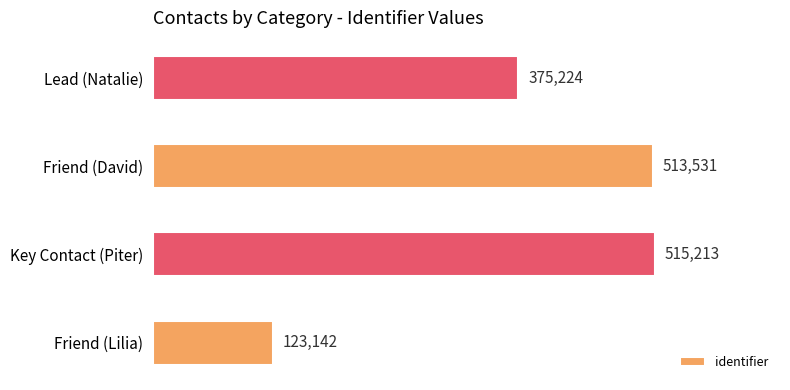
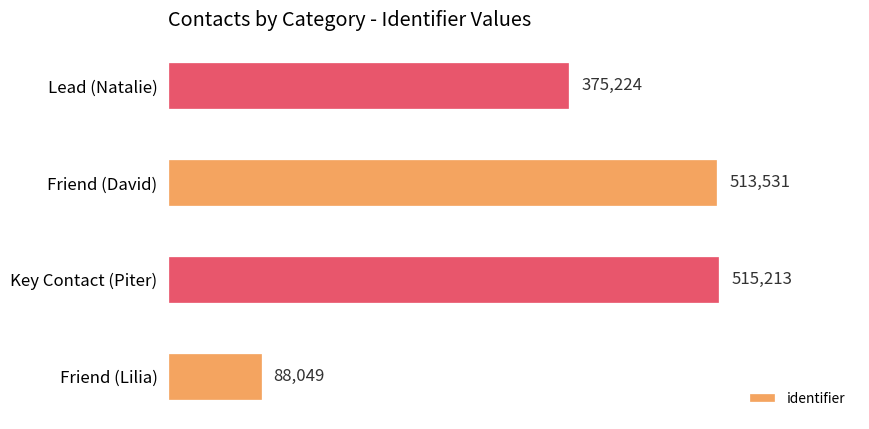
  {
    "Lead (Natalie)": "375,224",
    "Friend (David)": "513,531",
    "Key Contact (Piter)": "515,213",
-   "Friend (Lilia)": "123,142"
+   "Friend (Lilia)": "88,049"
  }
